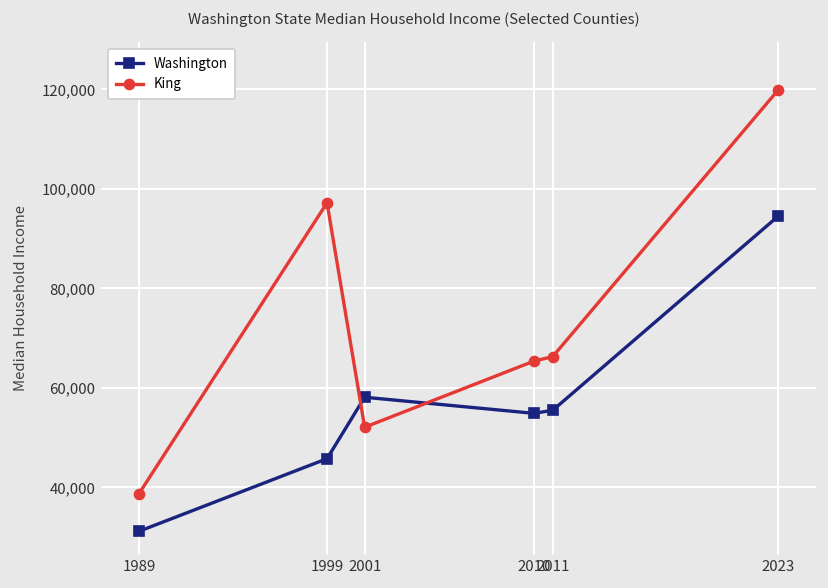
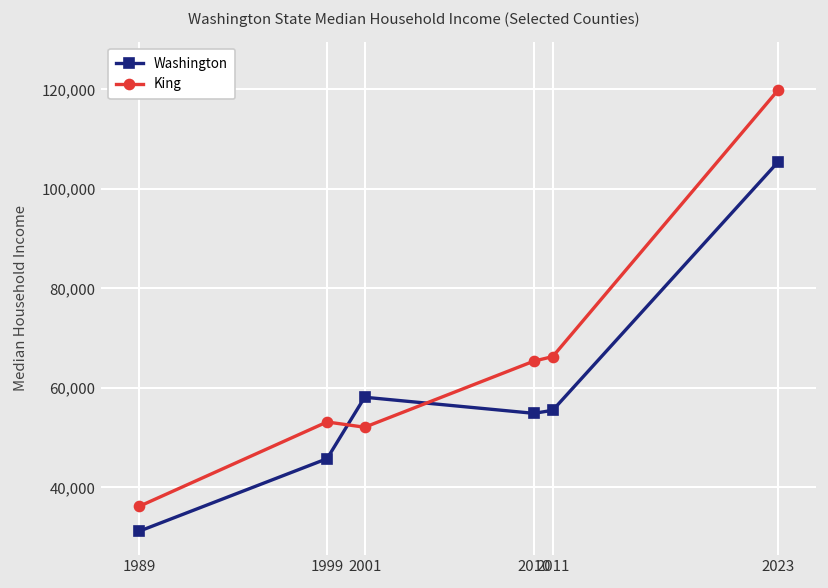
  {
    "Washington": {
      "1989": "31,000",
      "1999": "46,000",
      "2001": "58,000",
-     "2023": "95,000"
+     "2023": "105,000"
    },
    "King": {
-     "1989": "39,000",
-     "1999": "97,000",
+     "1989": "36,000",
+     "1999": "53,000",
      "2001": "52,000",
      "2023": "120,000"
    }
  }
